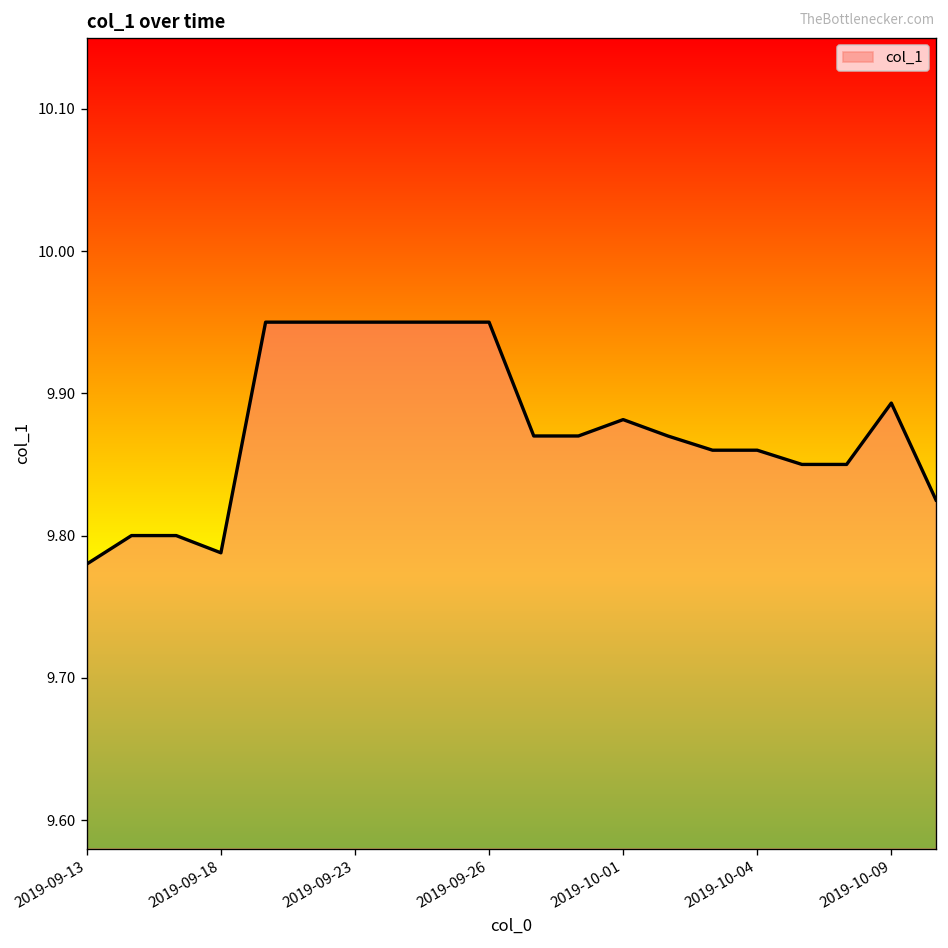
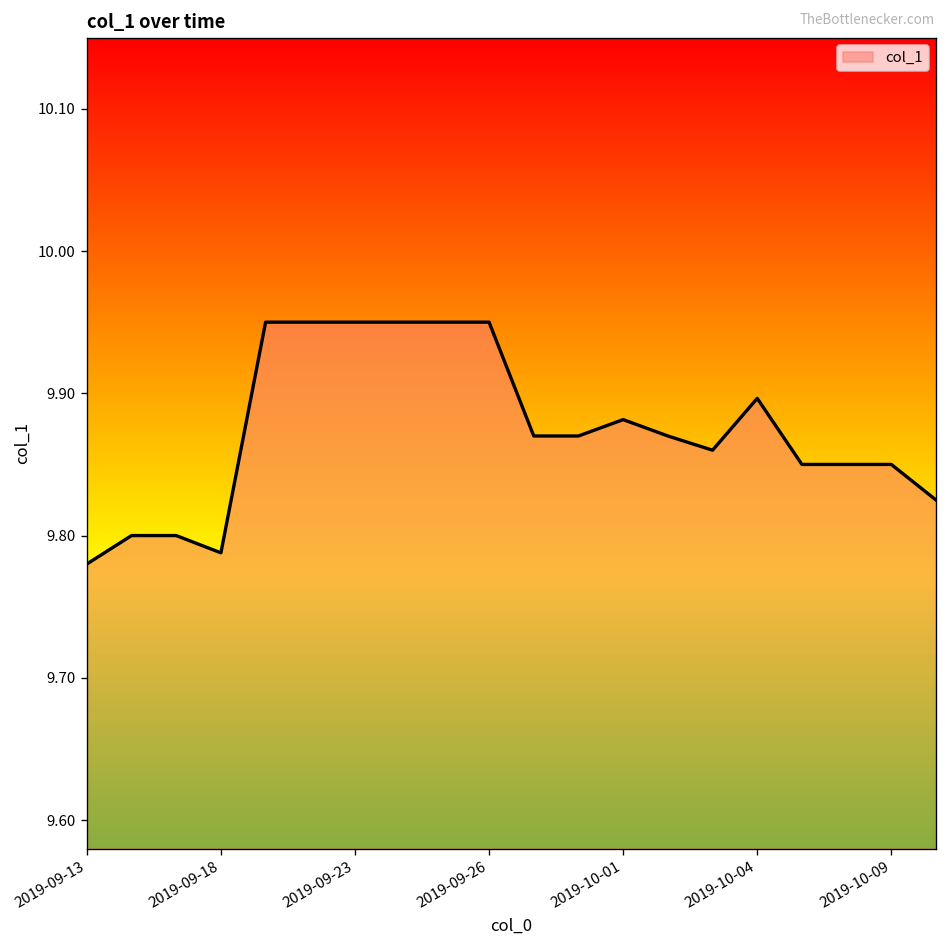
  {
    "2019-09-13": 9.780,
    "2019-09-18": 9.788,
    "2019-09-23": 9.950,
    "2019-09-26": 9.950,
    "2019-10-01": 9.882,
-   "2019-10-04": 9.860,
-   "2019-10-09": 9.893
+   "2019-10-04": 9.896,
+   "2019-10-09": 9.850
  }
